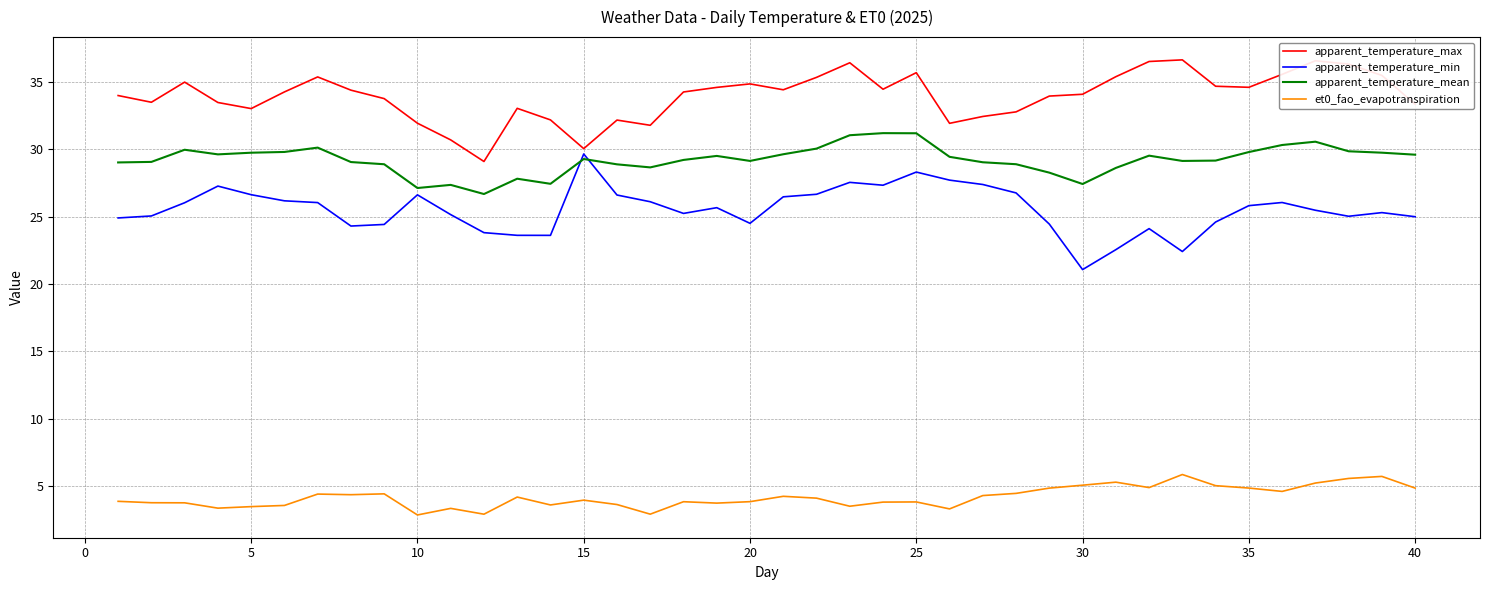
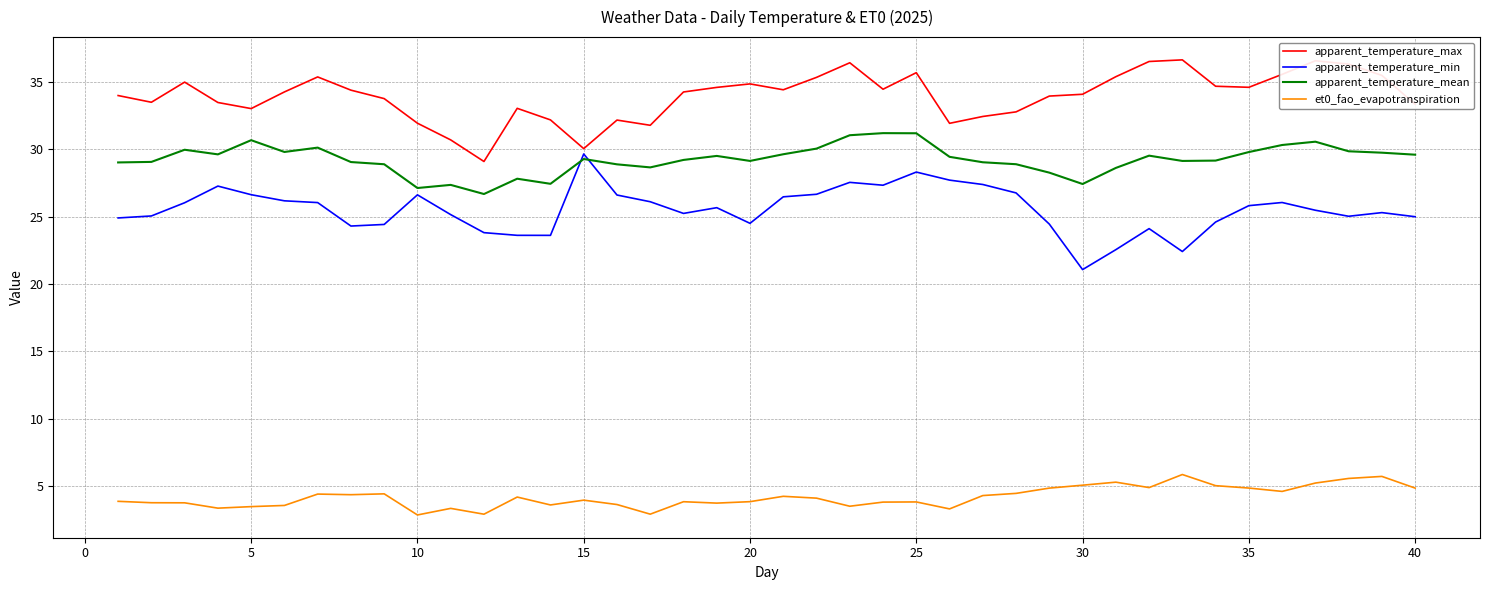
  {
    "apparent_temperature_max": {
      "5": 33.0,
      "10": 31.9,
      "15": 30.0,
      "20": 34.8,
      "25": 35.7,
      "30": 34.1,
      "35": 34.6
    },
    "apparent_temperature_min": {
      "5": 26.6,
      "10": 26.6,
      "15": 29.6,
      "20": 24.5,
      "25": 28.3,
      "30": 21.1,
      "35": 25.8,
      "40": 25.0
    },
    "apparent_temperature_mean": {
-     "5": 29.7,
+     "5": 30.7,
      "10": 27.1,
      "15": 29.3,
      "20": 29.1,
      "25": 31.2,
      "30": 27.4,
      "35": 29.8,
      "40": 29.6
    },
    "et0_fao_evapotranspiration": {
      "5": 3.5,
      "10": 2.8,
      "15": 3.9,
      "20": 3.8,
      "25": 3.8,
      "30": 5.1,
      "35": 4.8,
      "40": 4.8
    }
  }
